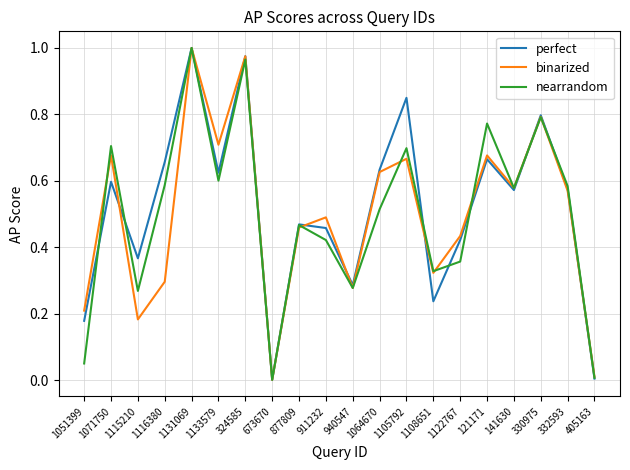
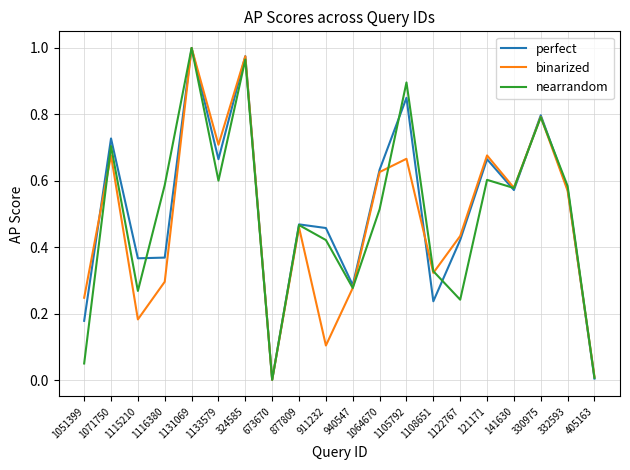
  {
    "perfect": {
      "1051399": 0.18,
-     "1071750": 0.60,
+     "1071750": 0.73,
      "1115210": 0.37,
-     "1116380": 0.66,
-     "1133579": 0.62,
+     "1116380": 0.37,
+     "1133579": 0.66,
      "911232": 0.46,
      "940547": 0.29,
      "1105792": 0.85,
      "1108651": 0.24,
      "1122767": 0.42,
      "121171": 0.66
    },
    "binarized": {
-     "1051399": 0.21,
+     "1051399": 0.25,
      "1071750": 0.68,
      "1115210": 0.18,
      "1116380": 0.30,
      "1133579": 0.71,
-     "911232": 0.49,
+     "911232": 0.10,
      "1105792": 0.67,
      "1122767": 0.43,
      "121171": 0.68
    },
    "nearrandom": {
      "1051399": 0.05,
      "1071750": 0.70,
      "1115210": 0.27,
      "1116380": 0.59,
      "1133579": 0.60,
      "324585": 0.96,
      "911232": 0.42,
      "1064670": 0.51,
-     "1105792": 0.70,
-     "1122767": 0.36,
-     "121171": 0.77,
+     "1105792": 0.90,
+     "1122767": 0.24,
+     "121171": 0.60,
      "332593": 0.58
    }
  }
